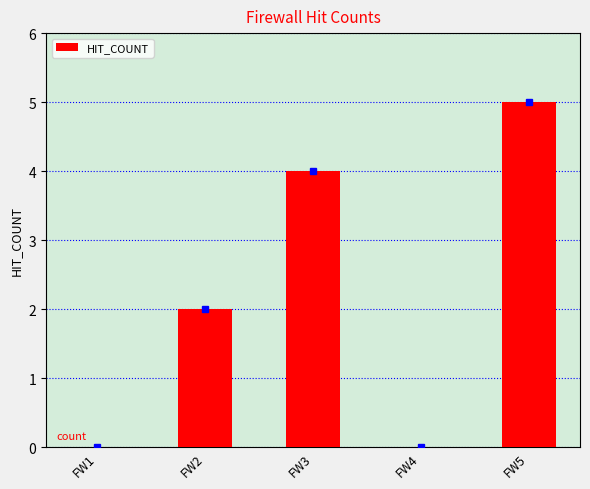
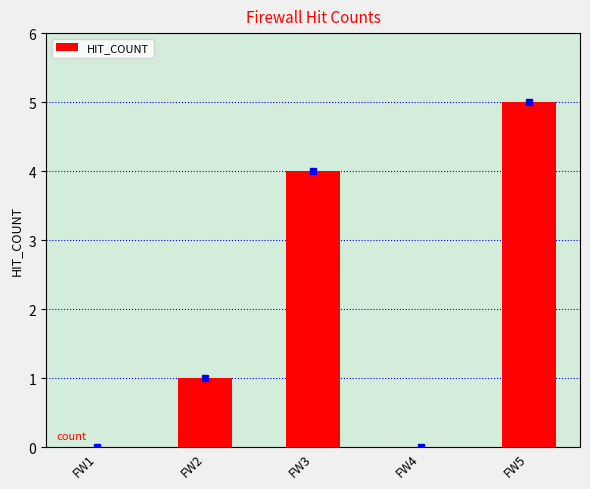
  {
    "HIT_COUNT": {
      "FW1": 0,
-     "FW2": 2,
+     "FW2": 1,
      "FW3": 4,
      "FW4": 0,
      "FW5": 5
    }
  }
